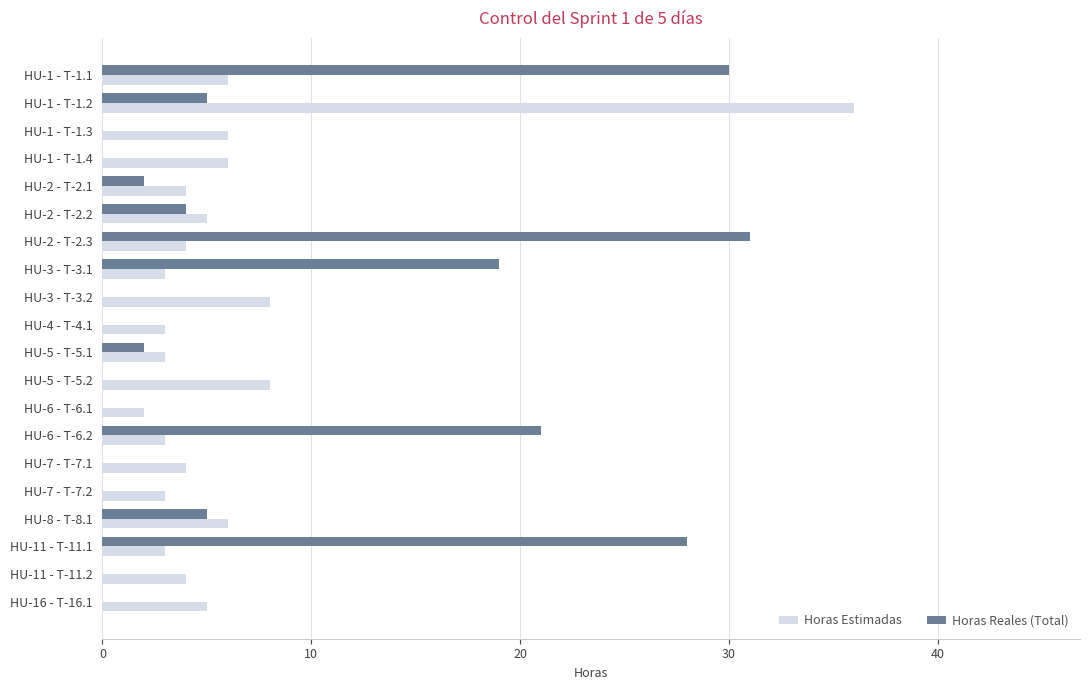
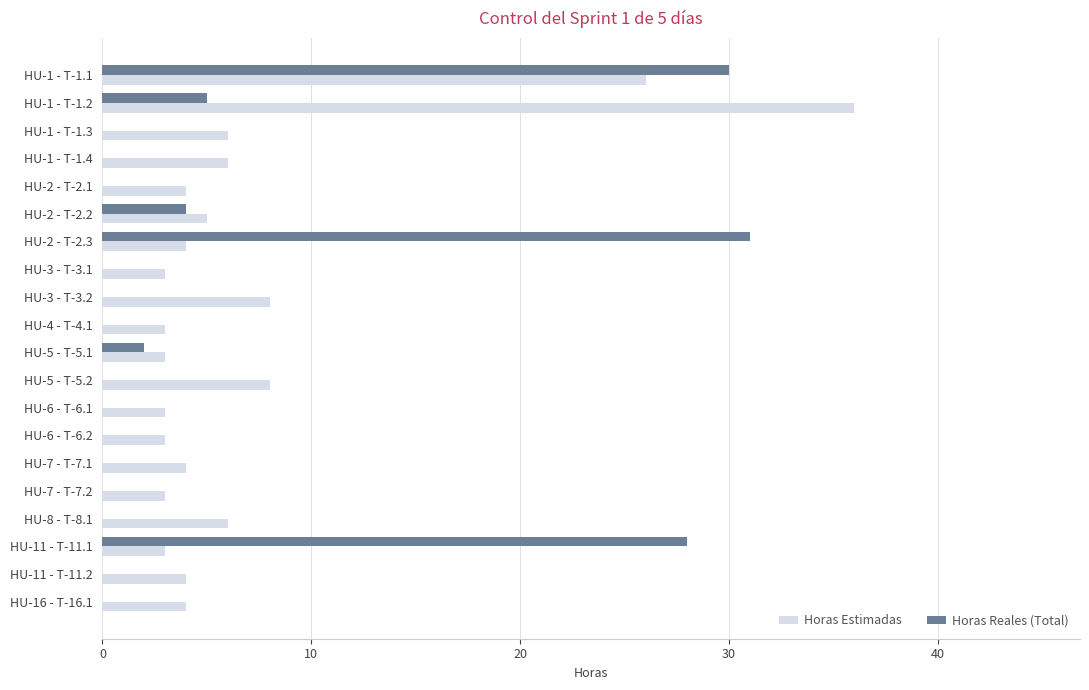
  {
    "Horas Estimadas": {
-     "HU-1 - T-1.1": 6,
+     "HU-1 - T-1.1": 26,
      "HU-1 - T-1.2": 36,
      "HU-1 - T-1.3": 6,
      "HU-1 - T-1.4": 6,
      "HU-2 - T-2.1": 4,
      "HU-2 - T-2.2": 5,
      "HU-2 - T-2.3": 4,
      "HU-3 - T-3.1": 3,
      "HU-3 - T-3.2": 8,
      "HU-4 - T-4.1": 3,
      "HU-5 - T-5.1": 3,
      "HU-5 - T-5.2": 8,
-     "HU-6 - T-6.1": 2,
+     "HU-6 - T-6.1": 3,
      "HU-6 - T-6.2": 3,
      "HU-7 - T-7.1": 4,
      "HU-7 - T-7.2": 3,
      "HU-8 - T-8.1": 6,
      "HU-11 - T-11.1": 3,
      "HU-11 - T-11.2": 4,
-     "HU-16 - T-16.1": 5
+     "HU-16 - T-16.1": 4
    },
    "Horas Reales (Total)": {
      "HU-1 - T-1.1": 30,
      "HU-1 - T-1.2": 5,
      "HU-1 - T-1.3": 0,
      "HU-1 - T-1.4": 0,
-     "HU-2 - T-2.1": 2,
+     "HU-2 - T-2.1": 0,
      "HU-2 - T-2.2": 4,
      "HU-2 - T-2.3": 31,
-     "HU-3 - T-3.1": 19,
+     "HU-3 - T-3.1": 0,
      "HU-3 - T-3.2": 0,
      "HU-4 - T-4.1": 0,
      "HU-5 - T-5.1": 2,
      "HU-5 - T-5.2": 0,
      "HU-6 - T-6.1": 0,
-     "HU-6 - T-6.2": 21,
+     "HU-6 - T-6.2": 0,
      "HU-7 - T-7.1": 0,
      "HU-7 - T-7.2": 0,
-     "HU-8 - T-8.1": 5,
+     "HU-8 - T-8.1": 0,
      "HU-11 - T-11.1": 28,
      "HU-11 - T-11.2": 0,
      "HU-16 - T-16.1": 0
    }
  }
